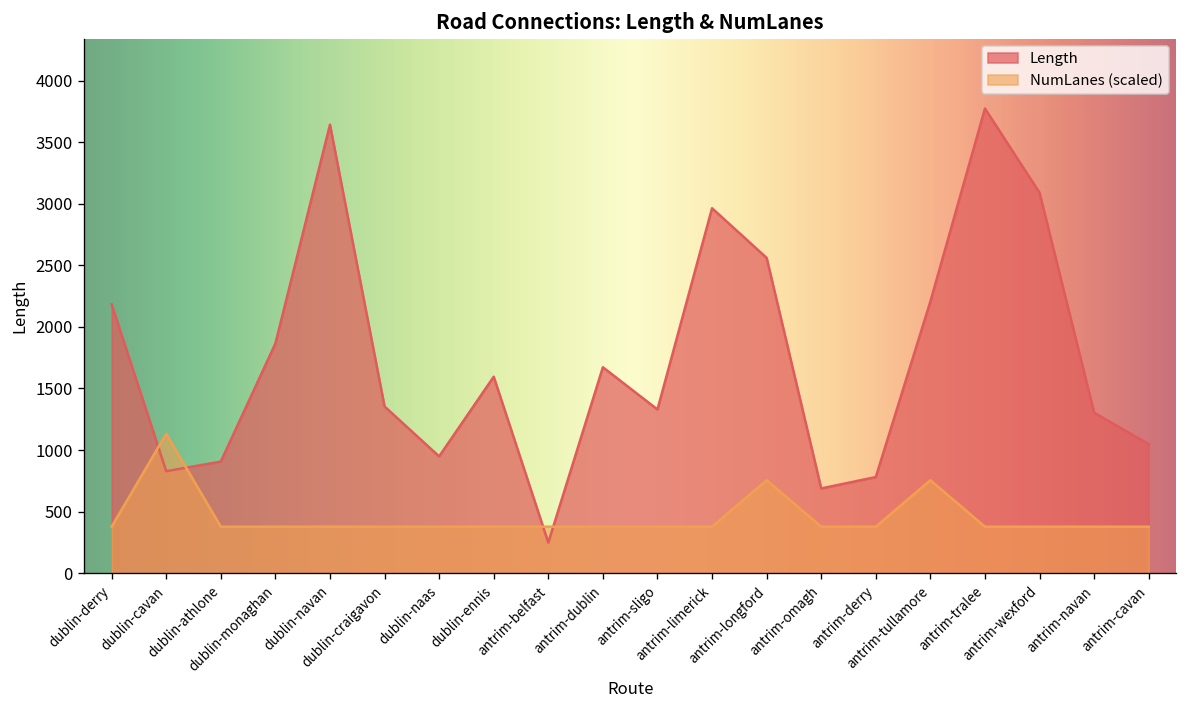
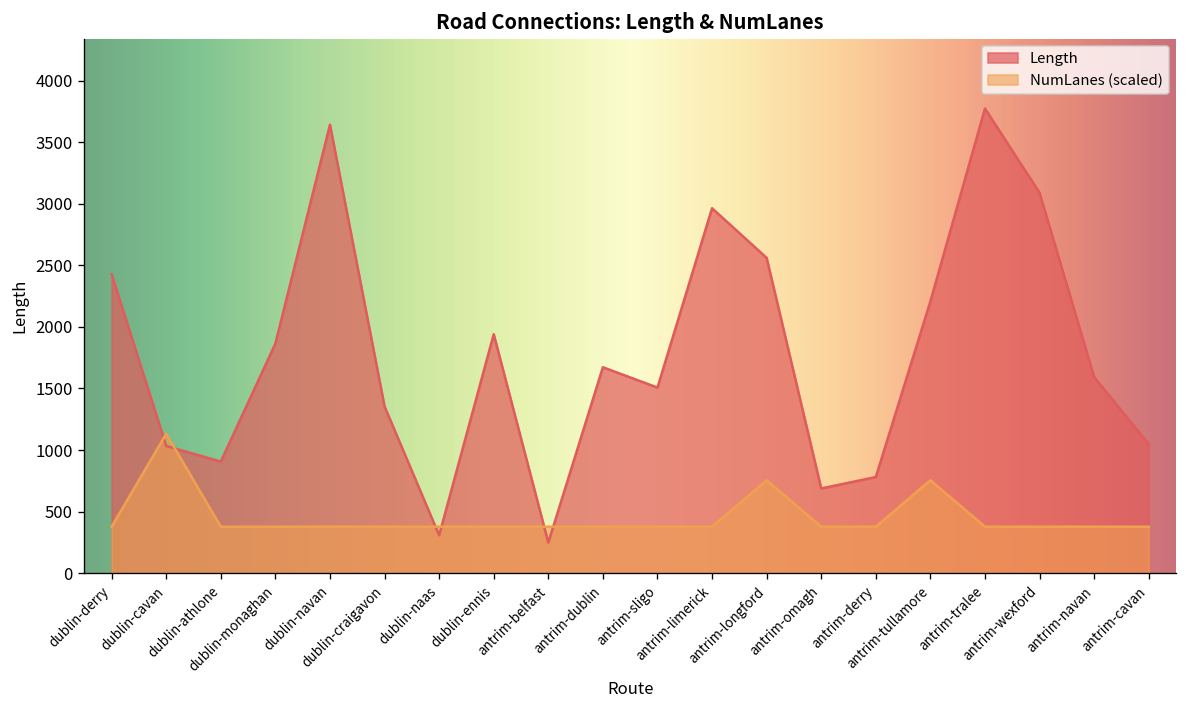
  {
    "Length": {
-     "dublin-derry": 2180,
-     "dublin-cavan": 830,
+     "dublin-derry": 2430,
+     "dublin-cavan": 1030,
      "dublin-athlone": 910,
      "dublin-monaghan": 1870,
      "dublin-navan": 3640,
      "dublin-craigavon": 1350,
-     "dublin-naas": 950,
-     "dublin-ennis": 1600,
+     "dublin-naas": 310,
+     "dublin-ennis": 1940,
      "antrim-belfast": 250,
      "antrim-dublin": 1670,
-     "antrim-sligo": 1330,
+     "antrim-sligo": 1510,
      "antrim-limerick": 2960,
      "antrim-longford": 2560,
      "antrim-omagh": 690,
      "antrim-derry": 780,
      "antrim-tullamore": 2210,
      "antrim-tralee": 3770,
      "antrim-wexford": 3090,
-     "antrim-navan": 1300,
+     "antrim-navan": 1590,
      "antrim-cavan": 1050
    },
    "NumLanes (scaled)": {
      "dublin-derry": 380,
      "dublin-cavan": 1130,
      "dublin-athlone": 380,
      "dublin-monaghan": 380,
      "dublin-navan": 380,
      "dublin-craigavon": 380,
      "dublin-naas": 380,
      "dublin-ennis": 380,
      "antrim-belfast": 380,
      "antrim-dublin": 380,
      "antrim-sligo": 380,
      "antrim-limerick": 380,
      "antrim-longford": 750,
      "antrim-omagh": 380,
      "antrim-derry": 380,
      "antrim-tullamore": 750,
      "antrim-tralee": 380,
      "antrim-wexford": 380,
      "antrim-navan": 380,
      "antrim-cavan": 380
    }
  }
